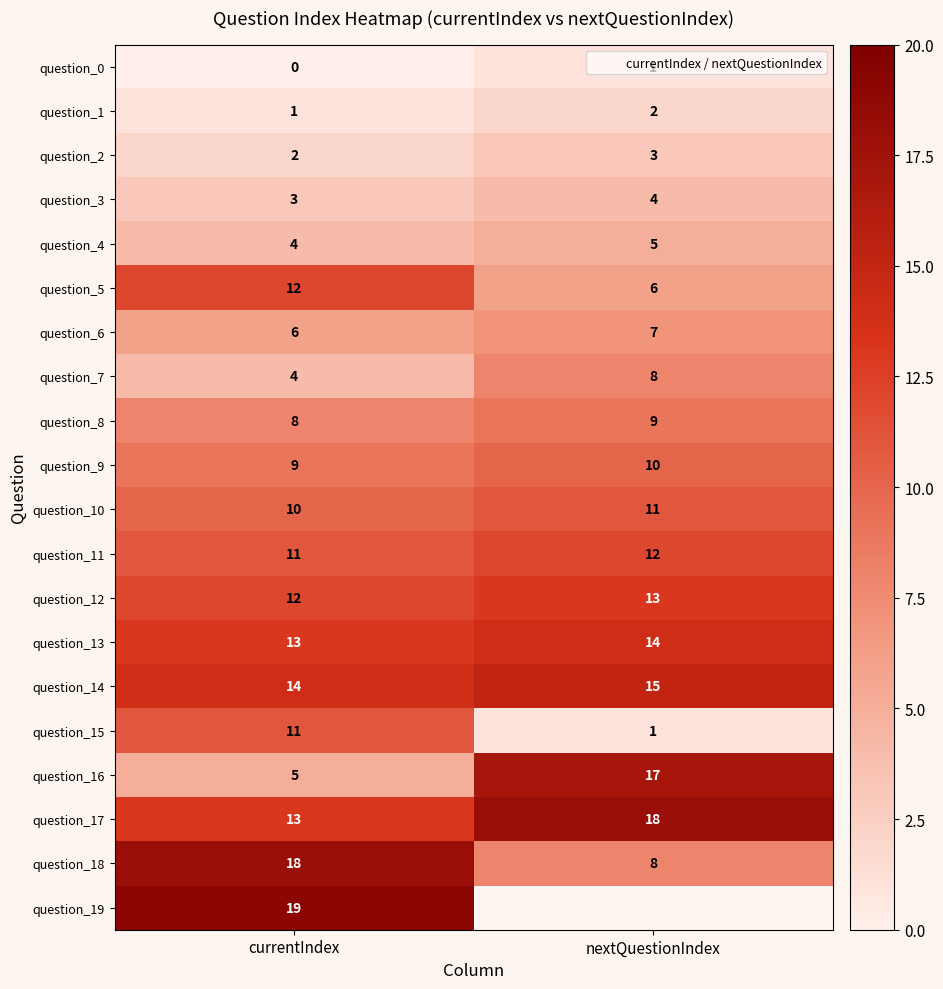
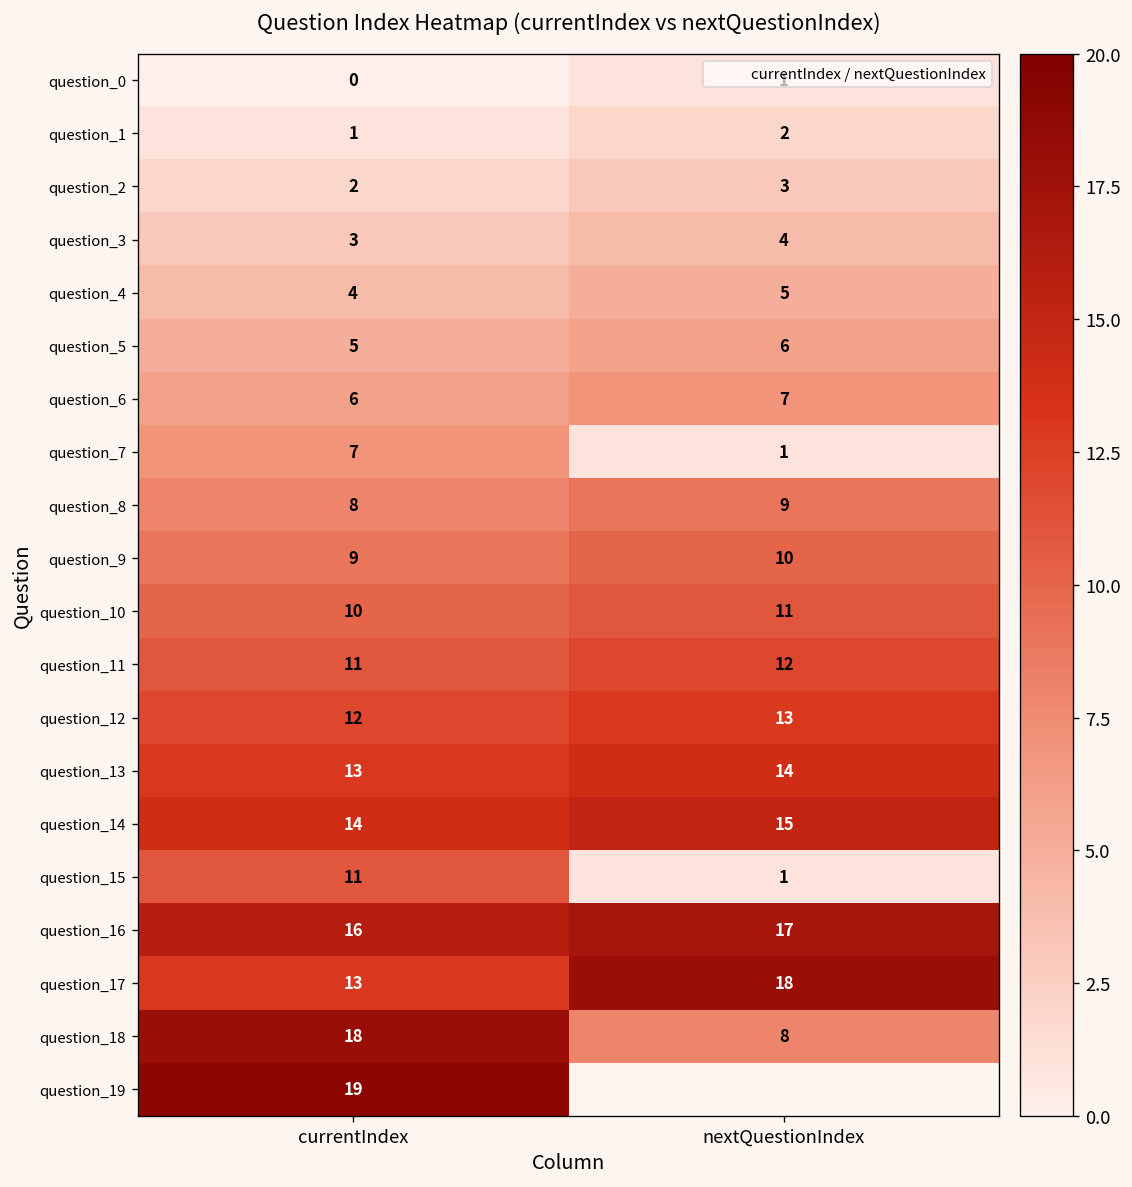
  {
    "question_0": {
      "currentIndex": 0
    },
    "question_1": {
      "currentIndex": 1,
      "nextQuestionIndex": 2
    },
    "question_2": {
      "currentIndex": 2,
      "nextQuestionIndex": 3
    },
    "question_3": {
      "currentIndex": 3,
      "nextQuestionIndex": 4
    },
    "question_4": {
      "currentIndex": 4,
      "nextQuestionIndex": 5
    },
    "question_5": {
-     "currentIndex": 12,
+     "currentIndex": 5,
      "nextQuestionIndex": 6
    },
    "question_6": {
      "currentIndex": 6,
      "nextQuestionIndex": 7
    },
    "question_7": {
-     "currentIndex": 4,
-     "nextQuestionIndex": 8
+     "currentIndex": 7,
+     "nextQuestionIndex": 1
    },
    "question_8": {
      "currentIndex": 8,
      "nextQuestionIndex": 9
    },
    "question_9": {
      "currentIndex": 9,
      "nextQuestionIndex": 10
    },
    "question_10": {
      "currentIndex": 10,
      "nextQuestionIndex": 11
    },
    "question_11": {
      "currentIndex": 11,
      "nextQuestionIndex": 12
    },
    "question_12": {
      "currentIndex": 12,
      "nextQuestionIndex": 13
    },
    "question_13": {
      "currentIndex": 13,
      "nextQuestionIndex": 14
    },
    "question_14": {
      "currentIndex": 14,
      "nextQuestionIndex": 15
    },
    "question_15": {
      "currentIndex": 11,
      "nextQuestionIndex": 1
    },
    "question_16": {
-     "currentIndex": 5,
+     "currentIndex": 16,
      "nextQuestionIndex": 17
    },
    "question_17": {
      "currentIndex": 13,
      "nextQuestionIndex": 18
    },
    "question_18": {
      "currentIndex": 18,
      "nextQuestionIndex": 8
    },
    "question_19": {
      "currentIndex": 19
    }
  }
